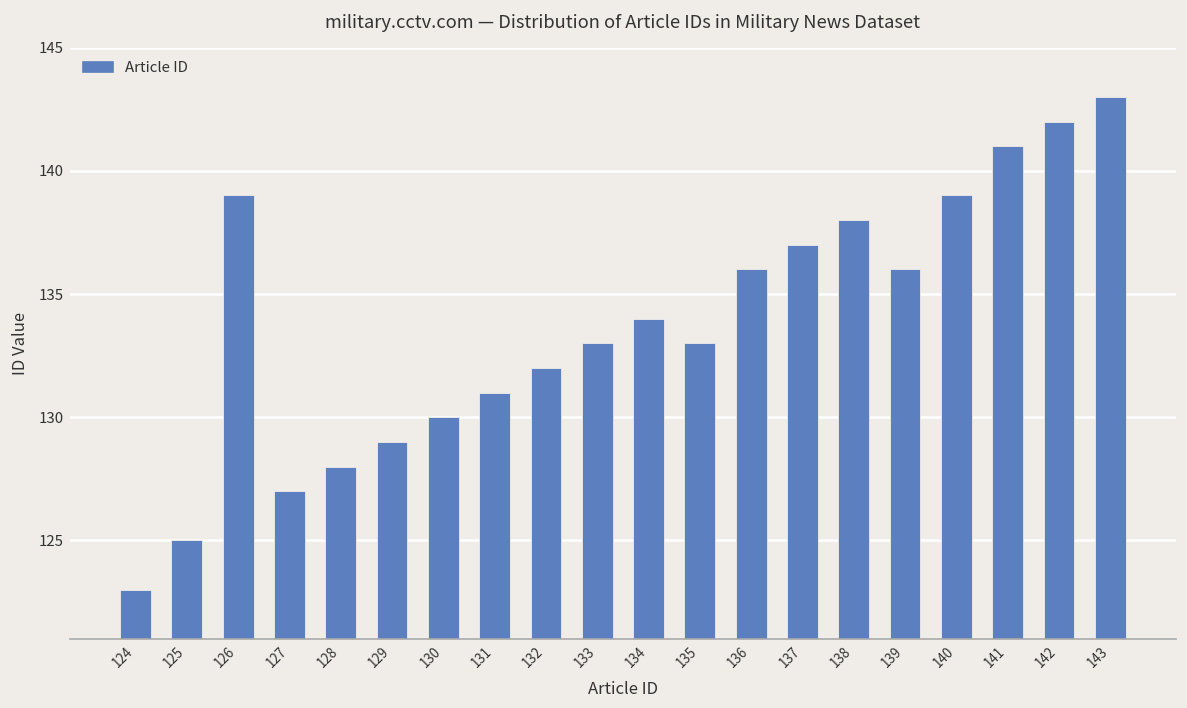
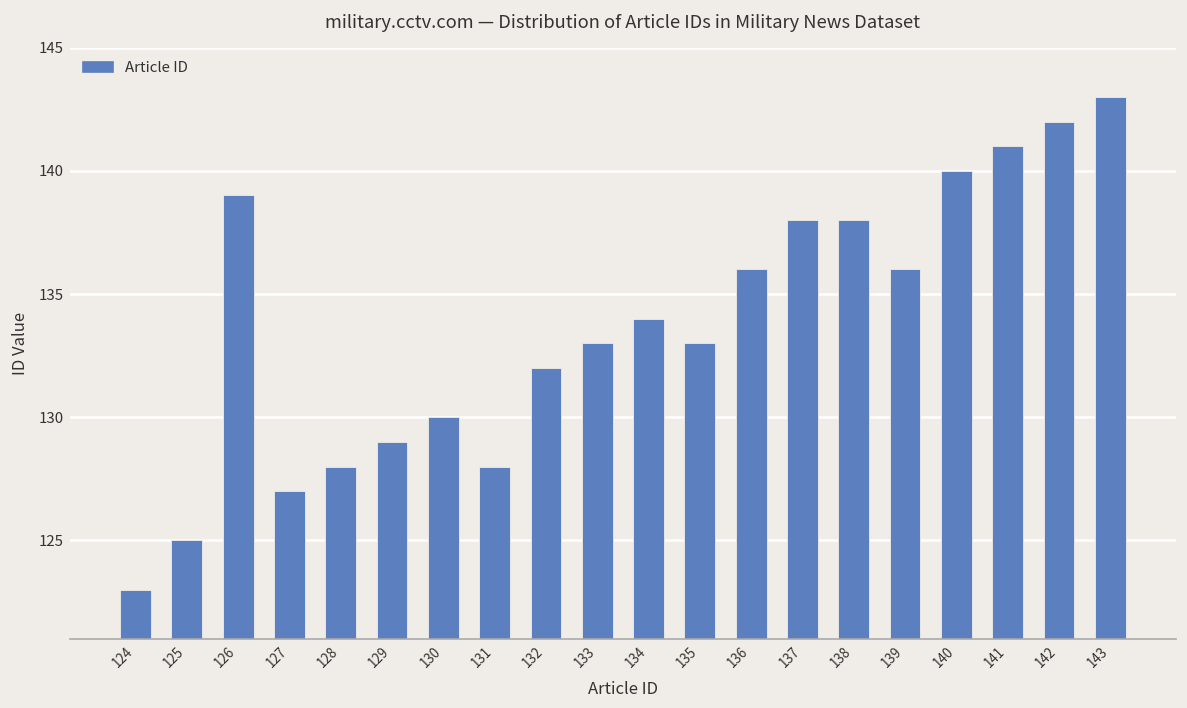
  {
    "124": 123,
    "125": 125,
    "126": 139,
    "127": 127,
    "128": 128,
    "129": 129,
    "130": 130,
-   "131": 131,
+   "131": 128,
    "132": 132,
    "133": 133,
    "134": 134,
    "135": 133,
    "136": 136,
-   "137": 137,
+   "137": 138,
    "138": 138,
    "139": 136,
-   "140": 139,
+   "140": 140,
    "141": 141,
    "142": 142,
    "143": 143
  }
